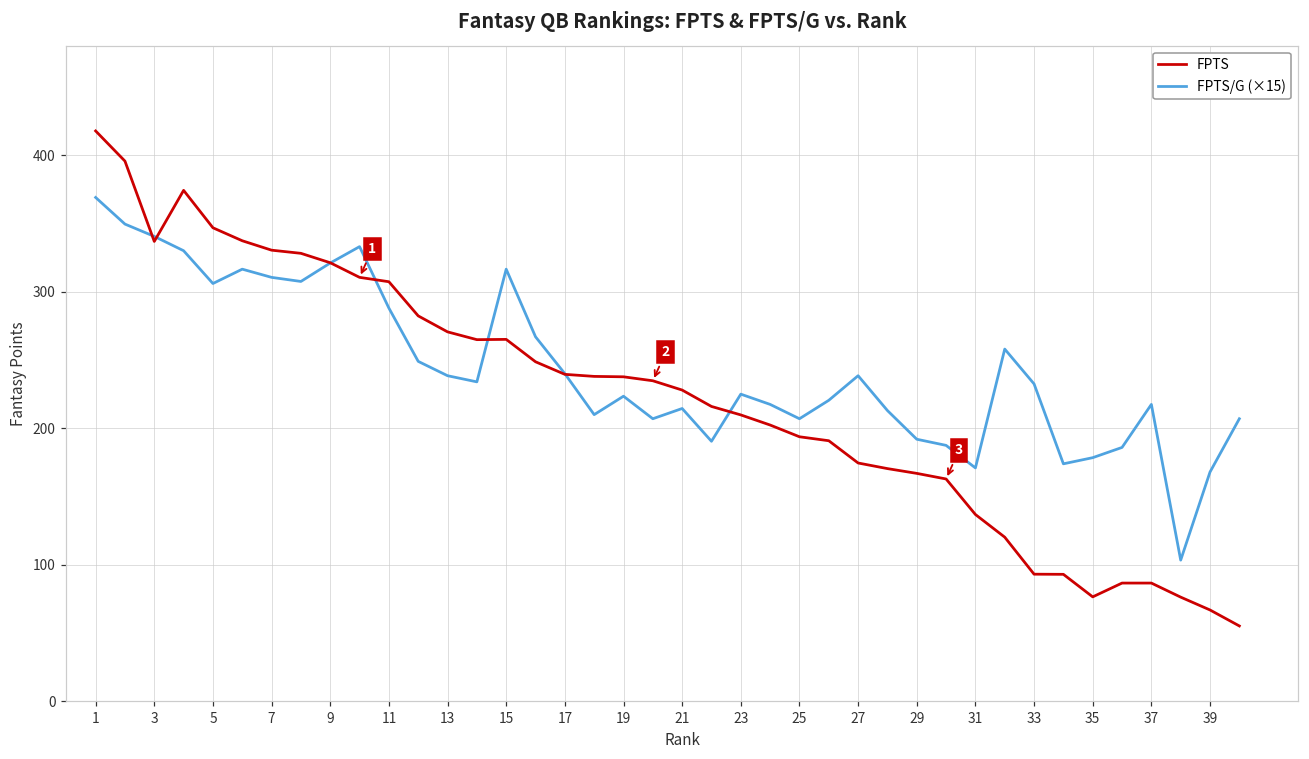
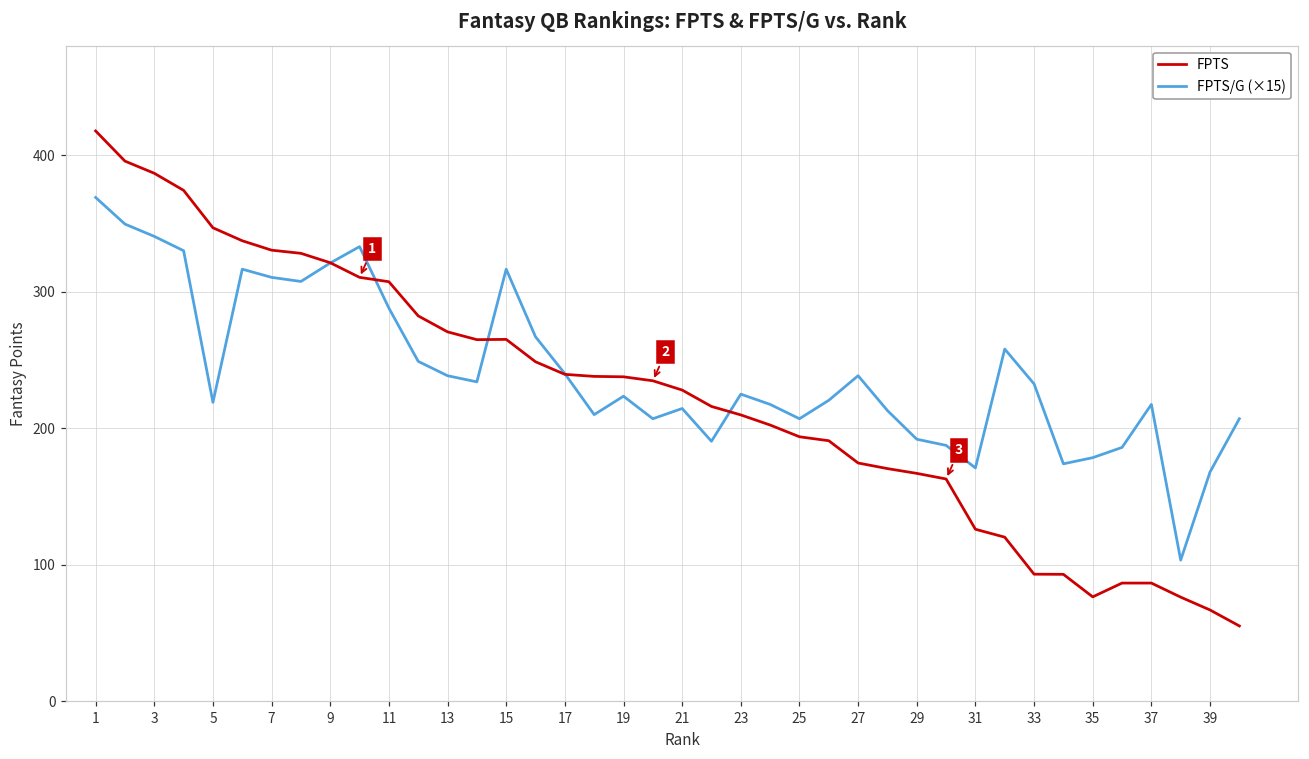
  {
    "FPTS": {
      "1": 418,
-     "3": 337,
+     "3": 387,
      "5": 347,
      "7": 330,
      "11": 307,
      "13": 271,
      "15": 265,
      "19": 238,
      "21": 228,
      "23": 210,
      "25": 194,
      "27": 175,
      "29": 167,
-     "31": 137,
+     "31": 126,
      "33": 93,
      "35": 77,
      "37": 87,
      "39": 67
    },
    "FPTS/G (×15)": {
      "1": 369,
      "3": 341,
-     "5": 306,
+     "5": 219,
      "7": 311,
      "11": 288,
      "13": 239,
      "15": 317,
      "19": 224,
      "21": 215,
      "23": 225,
      "25": 207,
      "27": 239,
      "29": 192,
      "31": 171,
      "33": 233,
      "35": 179,
      "37": 218,
      "39": 168
    }
  }
